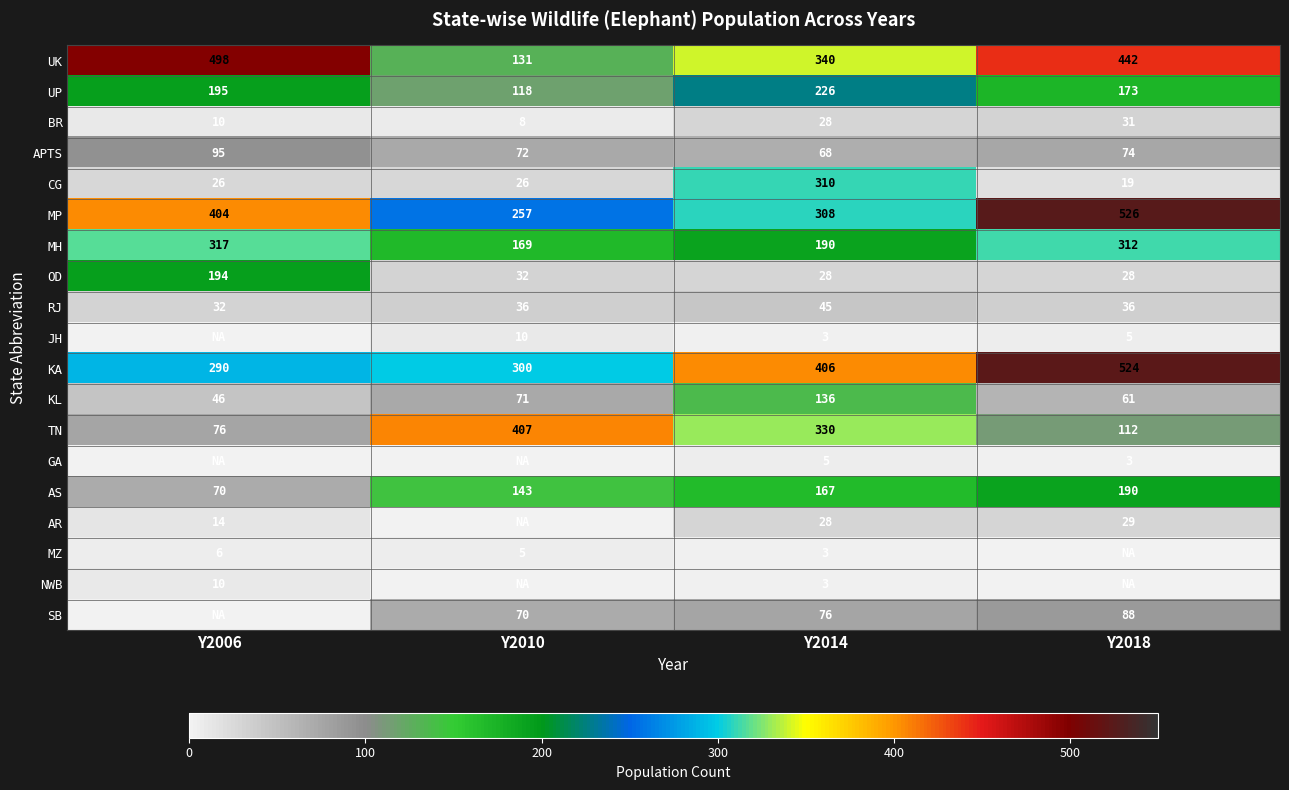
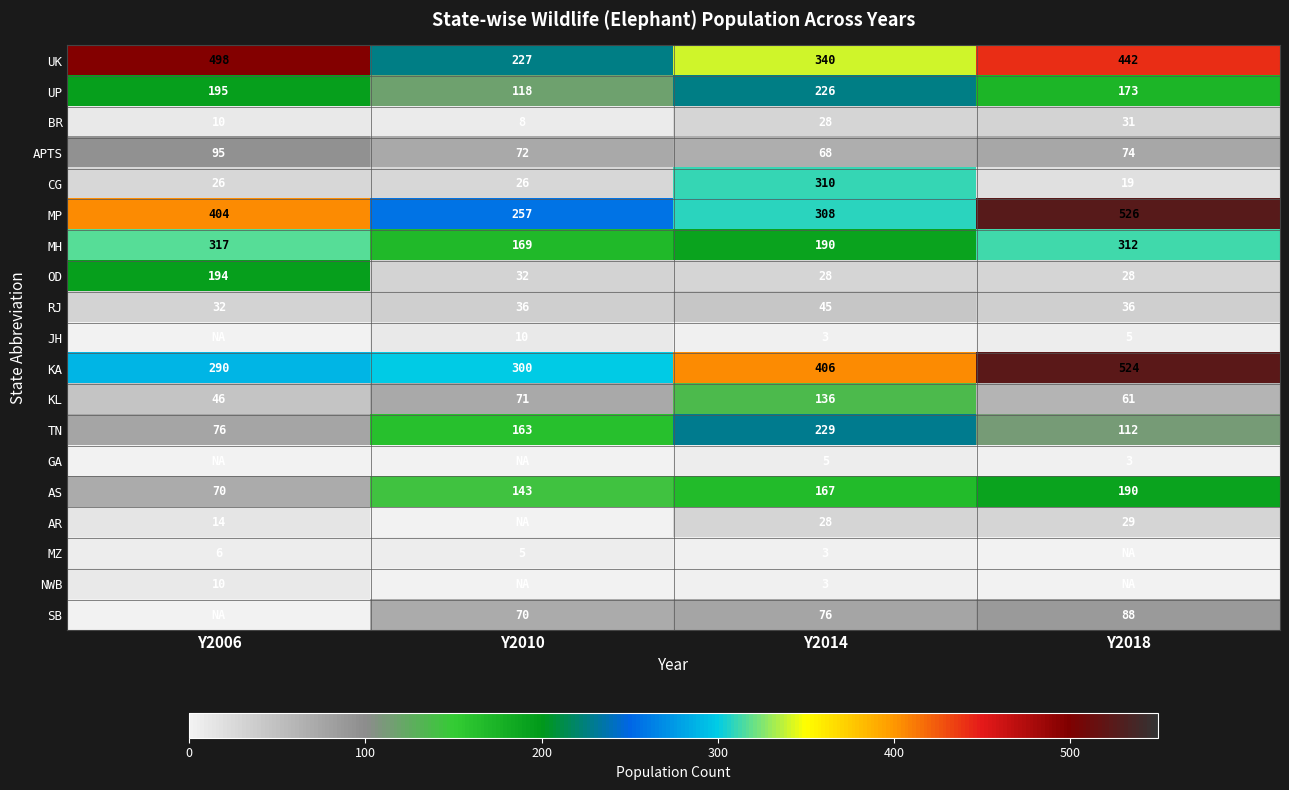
  {
    "UK": {
      "Y2006": 498,
-     "Y2010": 131,
+     "Y2010": 227,
      "Y2014": 340,
      "Y2018": 442
    },
    "UP": {
      "Y2006": 195,
      "Y2010": 118,
      "Y2014": 226,
      "Y2018": 173
    },
    "APTS": {
      "Y2006": 95,
      "Y2010": 72,
      "Y2014": 68,
      "Y2018": 74
    },
    "CG": {
      "Y2014": 310
    },
    "MP": {
      "Y2006": 404,
      "Y2010": 257,
      "Y2014": 308,
      "Y2018": 526
    },
    "MH": {
      "Y2006": 317,
      "Y2010": 169,
      "Y2014": 190,
      "Y2018": 312
    },
    "OD": {
      "Y2006": 194
    },
    "RJ": {
      "Y2010": 36,
      "Y2014": 45,
      "Y2018": 36
    },
    "KA": {
      "Y2006": 290,
      "Y2010": 300,
      "Y2014": 406,
      "Y2018": 524
    },
    "KL": {
      "Y2006": 46,
      "Y2010": 71,
      "Y2014": 136,
      "Y2018": 61
    },
    "TN": {
      "Y2006": 76,
-     "Y2010": 407,
-     "Y2014": 330,
+     "Y2010": 163,
+     "Y2014": 229,
      "Y2018": 112
    },
    "AS": {
      "Y2006": 70,
      "Y2010": 143,
      "Y2014": 167,
      "Y2018": 190
    },
    "SB": {
      "Y2010": 70,
      "Y2014": 76,
      "Y2018": 88
    }
  }
